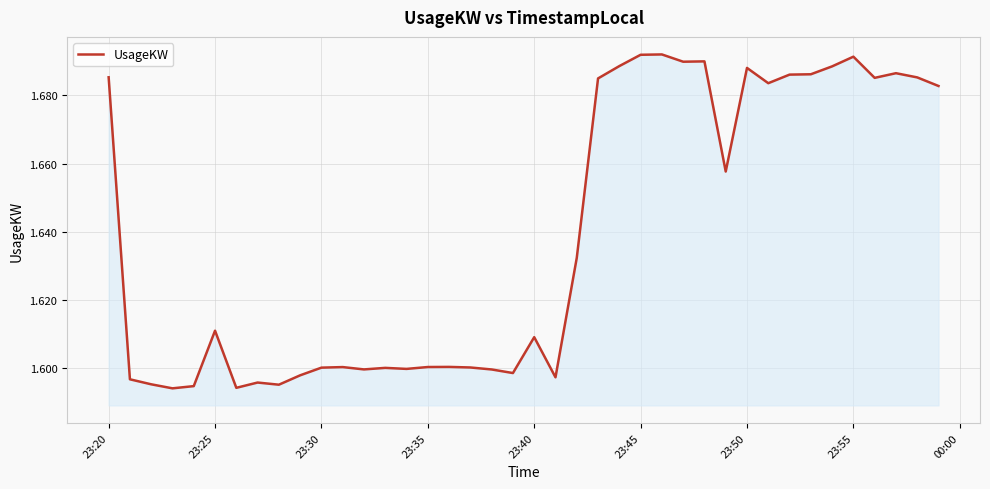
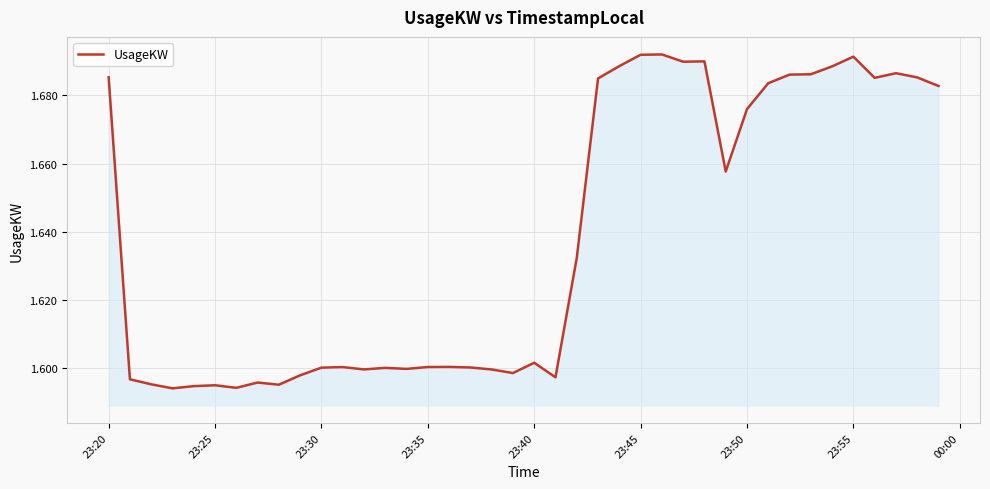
  {
    "23:20": 1.685,
-   "23:25": 1.611,
+   "23:25": 1.595,
    "23:30": 1.600,
    "23:35": 1.600,
-   "23:40": 1.609,
+   "23:40": 1.602,
    "23:45": 1.692,
-   "23:50": 1.688,
+   "23:50": 1.676,
    "23:55": 1.691
  }
